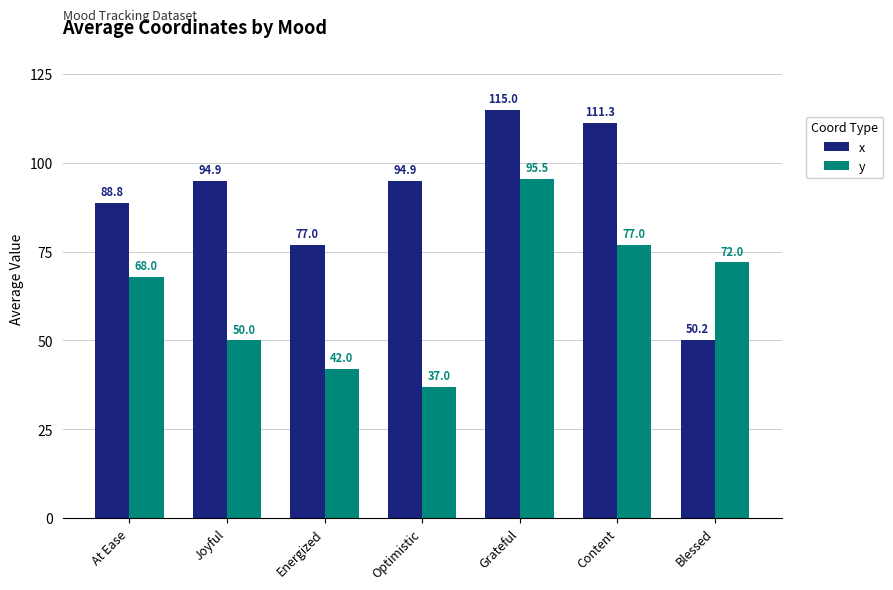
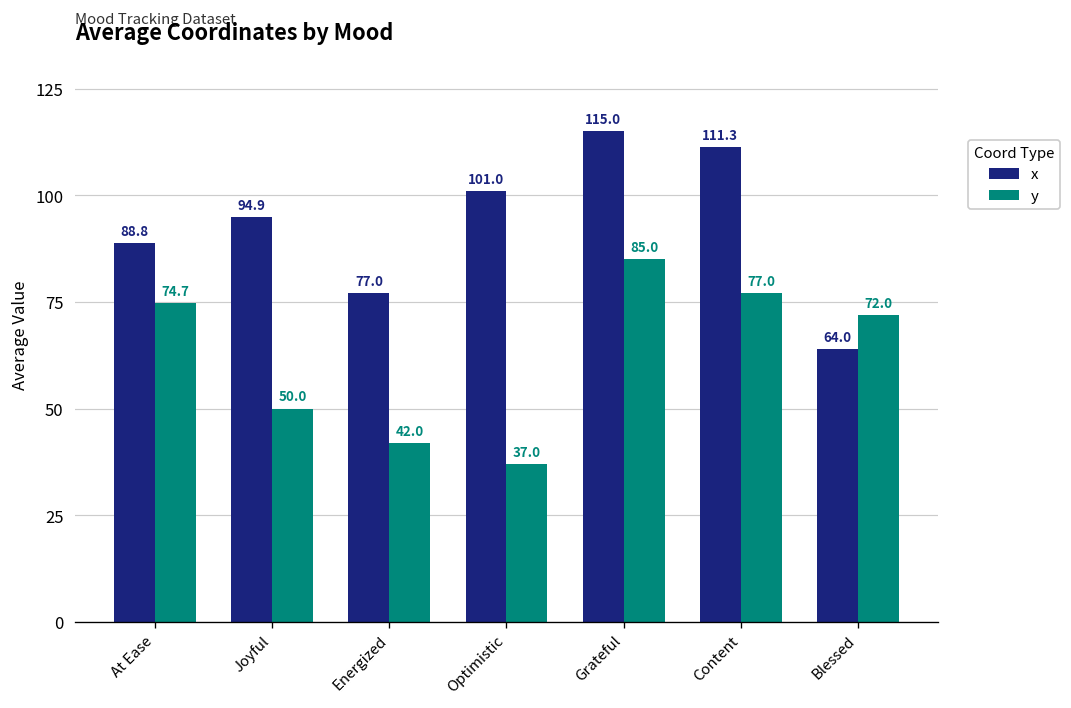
  {
    "x": {
      "At Ease": 88.8,
      "Joyful": 94.9,
      "Energized": 77.0,
-     "Optimistic": 94.9,
+     "Optimistic": 101.0,
      "Grateful": 115.0,
      "Content": 111.3,
-     "Blessed": 50.2
+     "Blessed": 64.0
    },
    "y": {
-     "At Ease": 68.0,
+     "At Ease": 74.7,
      "Joyful": 50.0,
      "Energized": 42.0,
      "Optimistic": 37.0,
-     "Grateful": 95.5,
+     "Grateful": 85.0,
      "Content": 77.0,
      "Blessed": 72.0
    }
  }
